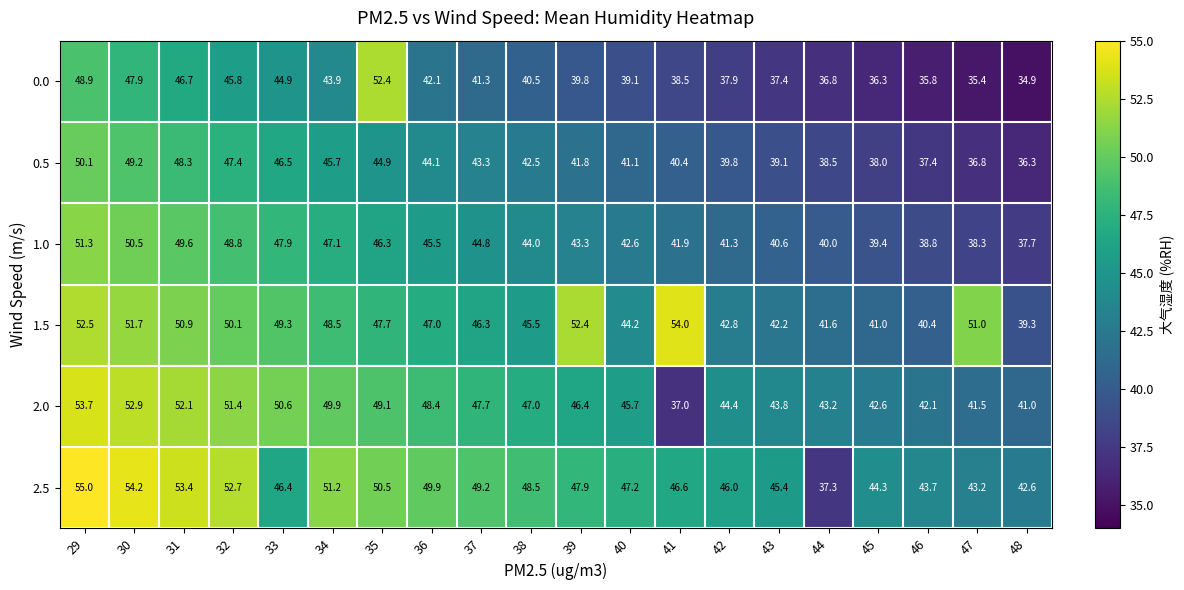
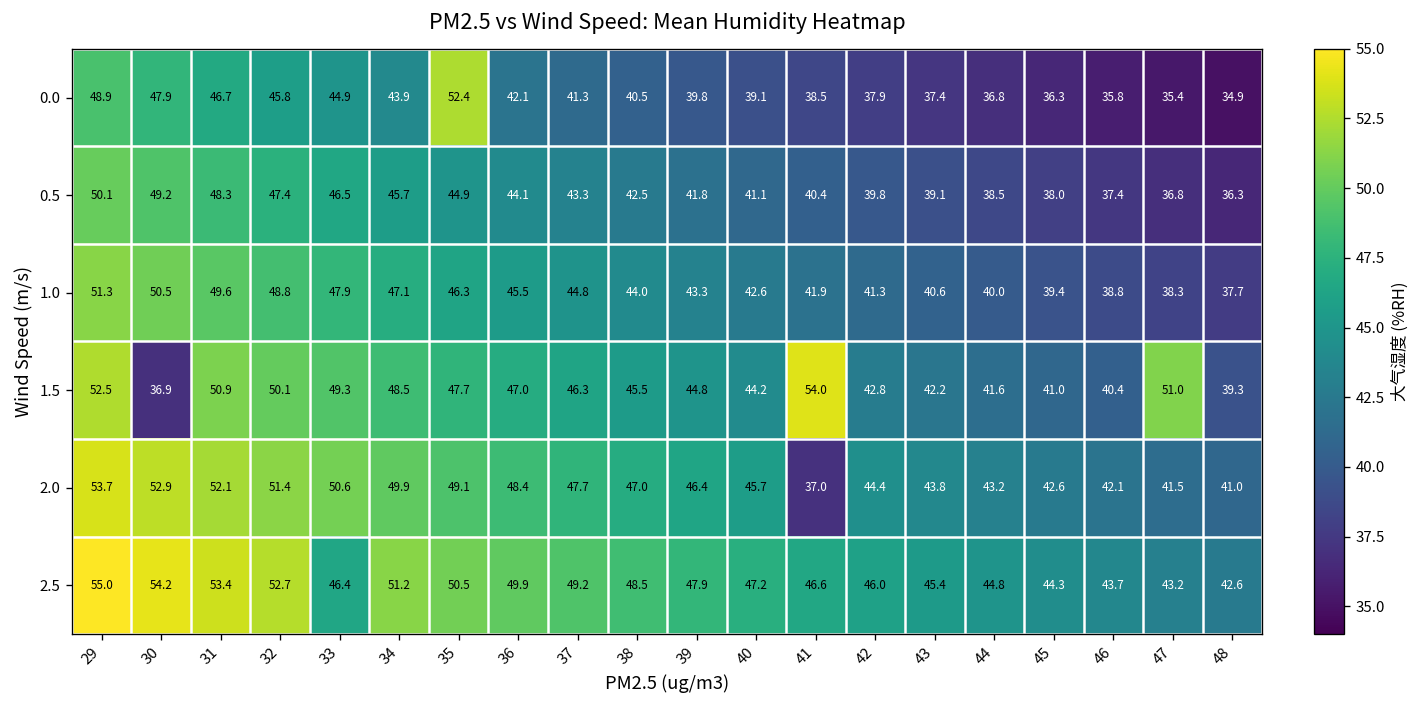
  {
    "0.0": {
      "29": 48.9,
      "30": 47.9,
      "31": 46.7,
      "32": 45.8,
      "33": 44.9,
      "34": 43.9,
      "35": 52.4,
      "36": 42.1,
      "37": 41.3,
      "38": 40.5,
      "39": 39.8,
      "40": 39.1,
      "41": 38.5,
      "42": 37.9,
      "43": 37.4,
      "44": 36.8,
      "45": 36.3,
      "46": 35.8,
      "47": 35.4,
      "48": 34.9
    },
    "0.5": {
      "29": 50.1,
      "30": 49.2,
      "31": 48.3,
      "32": 47.4,
      "33": 46.5,
      "34": 45.7,
      "35": 44.9,
      "36": 44.1,
      "37": 43.3,
      "38": 42.5,
      "39": 41.8,
      "40": 41.1,
      "41": 40.4,
      "42": 39.8,
      "43": 39.1,
      "44": 38.5,
      "45": 38.0,
      "46": 37.4,
      "47": 36.8,
      "48": 36.3
    },
    "1.0": {
      "29": 51.3,
      "30": 50.5,
      "31": 49.6,
      "32": 48.8,
      "33": 47.9,
      "34": 47.1,
      "35": 46.3,
      "36": 45.5,
      "37": 44.8,
      "38": 44.0,
      "39": 43.3,
      "40": 42.6,
      "41": 41.9,
      "42": 41.3,
      "43": 40.6,
      "44": 40.0,
      "45": 39.4,
      "46": 38.8,
      "47": 38.3,
      "48": 37.7
    },
    "1.5": {
      "29": 52.5,
-     "30": 51.7,
+     "30": 36.9,
      "31": 50.9,
      "32": 50.1,
      "33": 49.3,
      "34": 48.5,
      "35": 47.7,
      "36": 47.0,
      "37": 46.3,
      "38": 45.5,
-     "39": 52.4,
+     "39": 44.8,
      "40": 44.2,
      "41": 54.0,
      "42": 42.8,
      "43": 42.2,
      "44": 41.6,
      "45": 41.0,
      "46": 40.4,
      "47": 51.0,
      "48": 39.3
    },
    "2.0": {
      "29": 53.7,
      "30": 52.9,
      "31": 52.1,
      "32": 51.4,
      "33": 50.6,
      "34": 49.9,
      "35": 49.1,
      "36": 48.4,
      "37": 47.7,
      "38": 47.0,
      "39": 46.4,
      "40": 45.7,
      "41": 37.0,
      "42": 44.4,
      "43": 43.8,
      "44": 43.2,
      "45": 42.6,
      "46": 42.1,
      "47": 41.5,
      "48": 41.0
    },
    "2.5": {
      "29": 55.0,
      "30": 54.2,
      "31": 53.4,
      "32": 52.7,
      "33": 46.4,
      "34": 51.2,
      "35": 50.5,
      "36": 49.9,
      "37": 49.2,
      "38": 48.5,
      "39": 47.9,
      "40": 47.2,
      "41": 46.6,
      "42": 46.0,
      "43": 45.4,
-     "44": 37.3,
+     "44": 44.8,
      "45": 44.3,
      "46": 43.7,
      "47": 43.2,
      "48": 42.6
    }
  }
